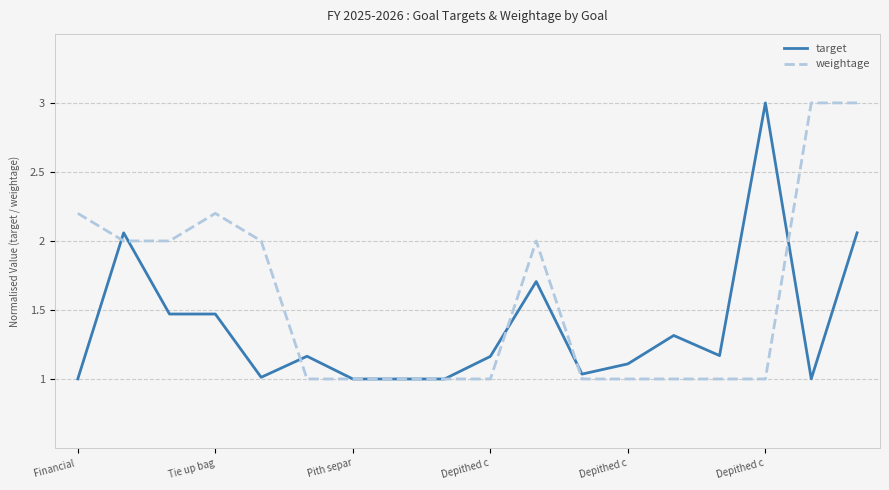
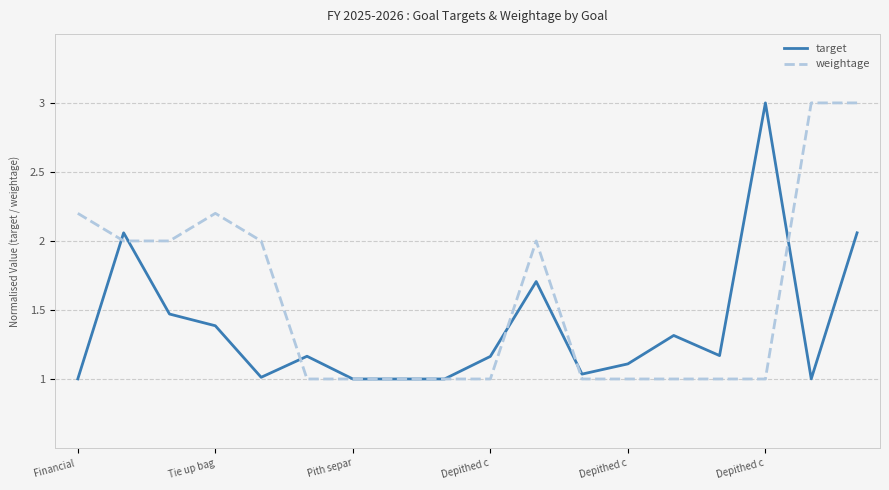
  {
    "target": {
      "Financial": 1.00,
-     "Tie up bag": 1.47
+     "Tie up bag": 1.39
    },
    "weightage": {
      "Financial": 2.20,
      "Tie up bag": 2.20
    }
  }
